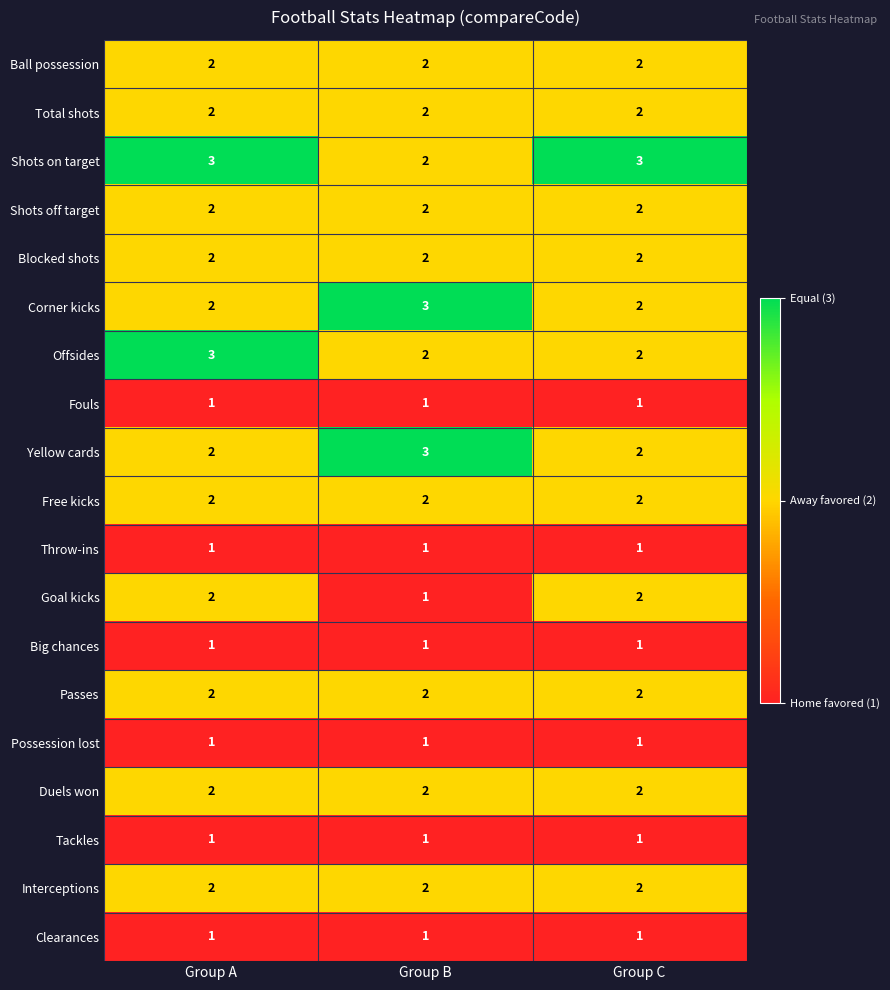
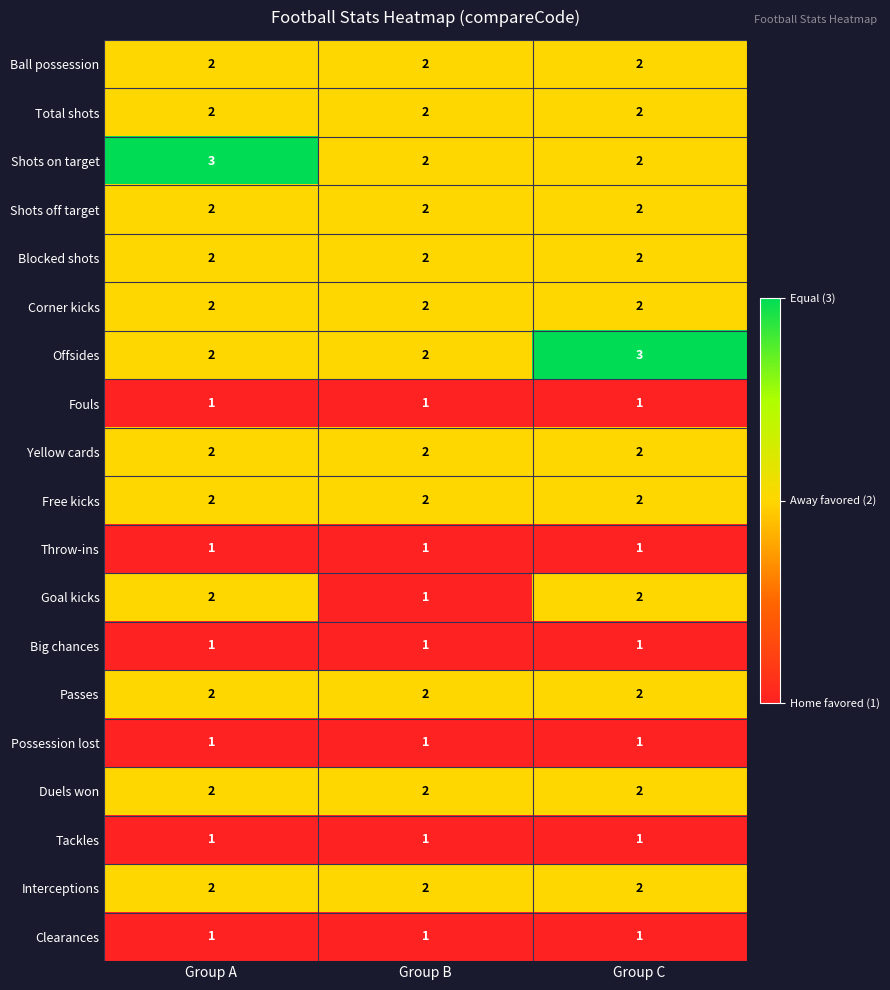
  {
    "Ball possession": {
      "Group A": 2,
      "Group B": 2,
      "Group C": 2
    },
    "Total shots": {
      "Group A": 2,
      "Group B": 2,
      "Group C": 2
    },
    "Shots on target": {
      "Group A": 3,
      "Group B": 2,
-     "Group C": 3
+     "Group C": 2
    },
    "Shots off target": {
      "Group A": 2,
      "Group B": 2,
      "Group C": 2
    },
    "Blocked shots": {
      "Group A": 2,
      "Group B": 2,
      "Group C": 2
    },
    "Corner kicks": {
      "Group A": 2,
-     "Group B": 3,
+     "Group B": 2,
      "Group C": 2
    },
    "Offsides": {
-     "Group A": 3,
+     "Group A": 2,
      "Group B": 2,
-     "Group C": 2
+     "Group C": 3
    },
    "Fouls": {
      "Group A": 1,
      "Group B": 1,
      "Group C": 1
    },
    "Yellow cards": {
      "Group A": 2,
-     "Group B": 3,
+     "Group B": 2,
      "Group C": 2
    },
    "Free kicks": {
      "Group A": 2,
      "Group B": 2,
      "Group C": 2
    },
    "Throw-ins": {
      "Group A": 1,
      "Group B": 1,
      "Group C": 1
    },
    "Goal kicks": {
      "Group A": 2,
      "Group B": 1,
      "Group C": 2
    },
    "Big chances": {
      "Group A": 1,
      "Group B": 1,
      "Group C": 1
    },
    "Passes": {
      "Group A": 2,
      "Group B": 2,
      "Group C": 2
    },
    "Possession lost": {
      "Group A": 1,
      "Group B": 1,
      "Group C": 1
    },
    "Duels won": {
      "Group A": 2,
      "Group B": 2,
      "Group C": 2
    },
    "Tackles": {
      "Group A": 1,
      "Group B": 1,
      "Group C": 1
    },
    "Interceptions": {
      "Group A": 2,
      "Group B": 2,
      "Group C": 2
    },
    "Clearances": {
      "Group A": 1,
      "Group B": 1,
      "Group C": 1
    }
  }
